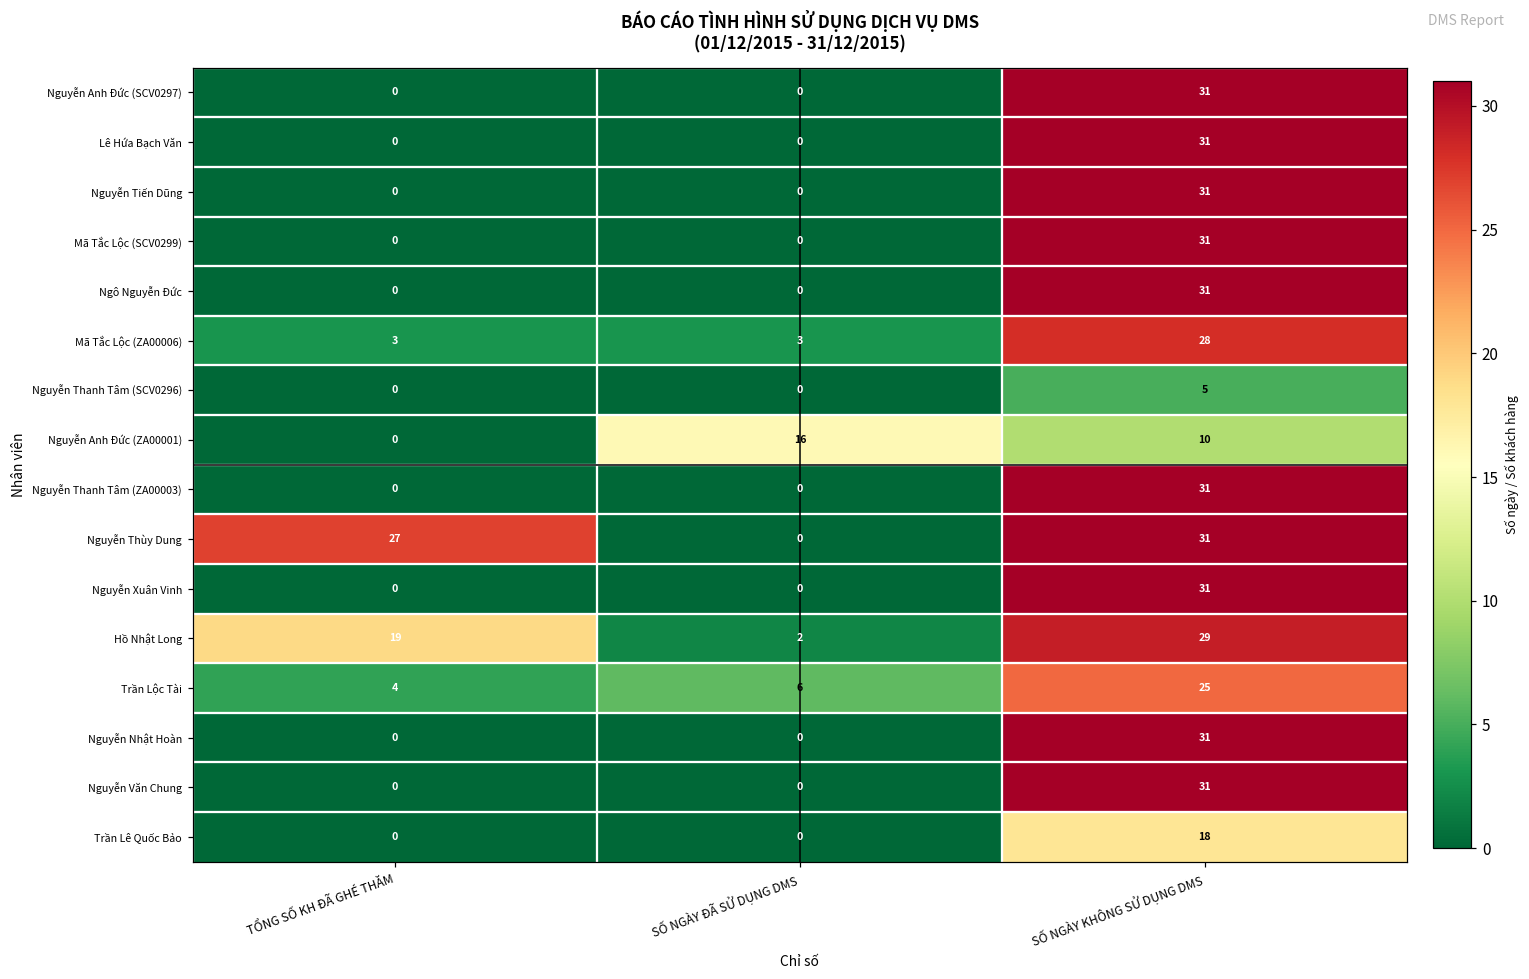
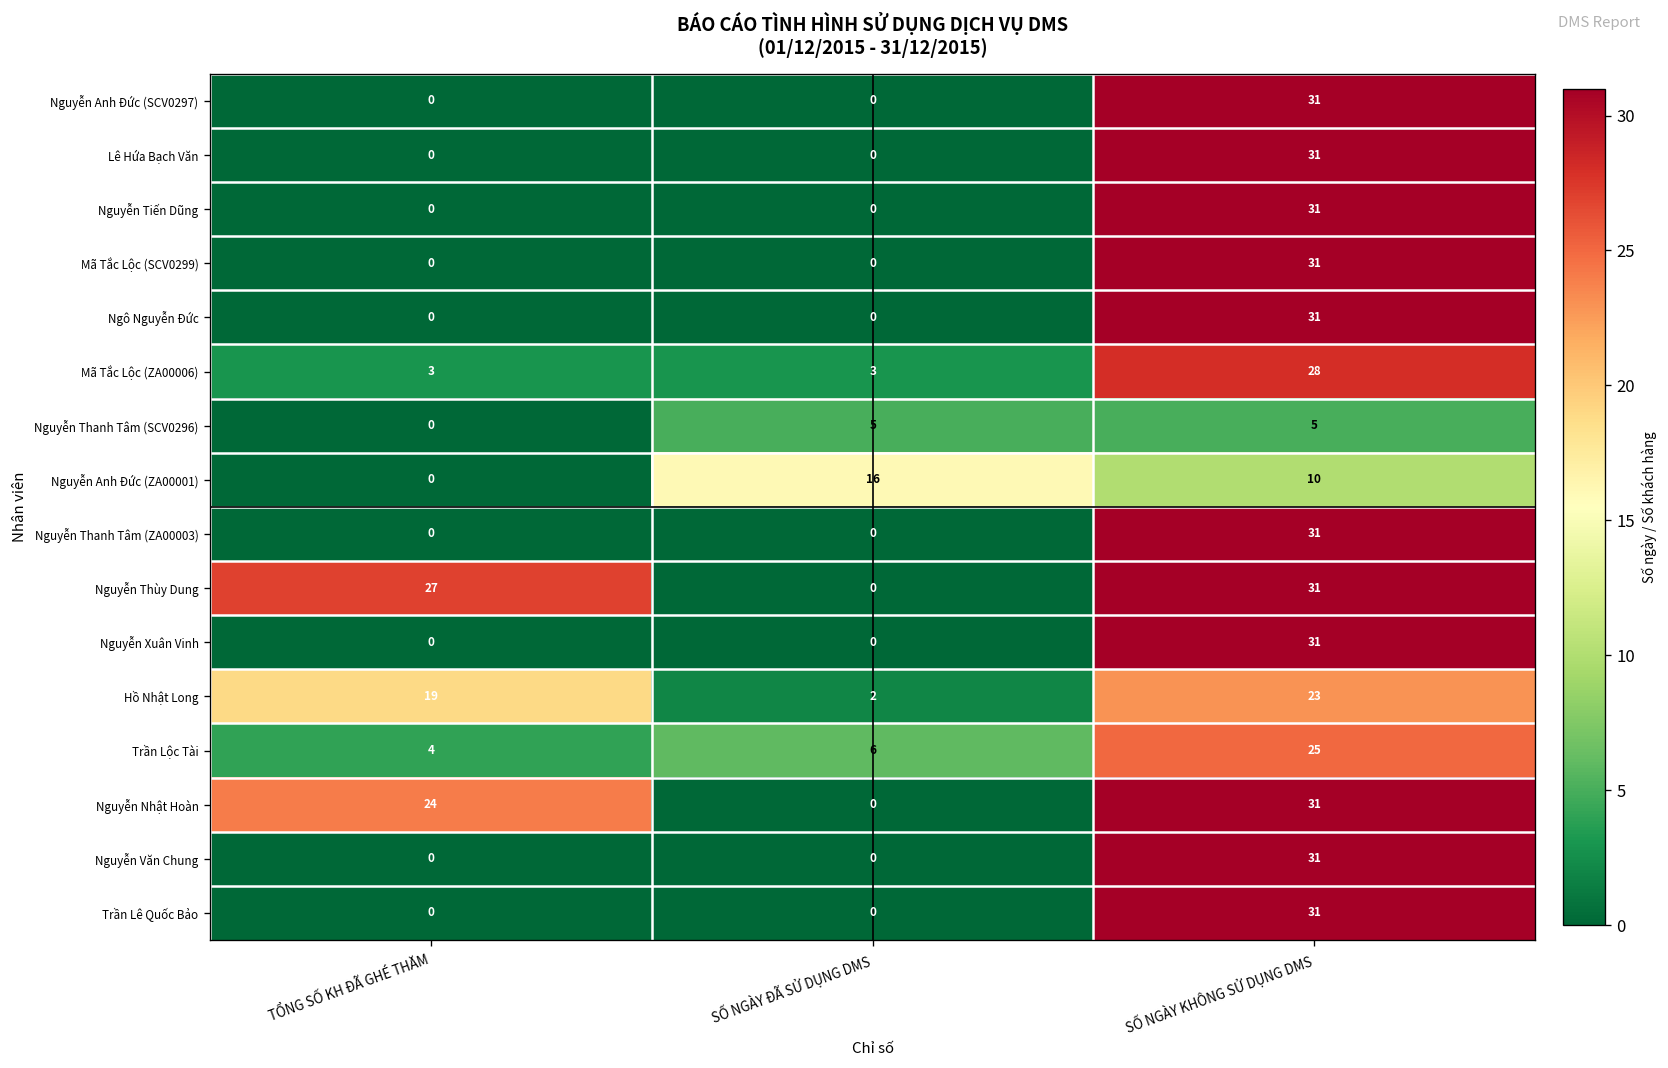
  {
    "Nguyễn Anh Đức (SCV0297)": {
      "TỔNG SỐ KH ĐÃ GHÉ THĂM": 0,
      "SỐ NGÀY ĐÃ SỬ DỤNG DMS": 0,
      "SỐ NGÀY KHÔNG SỬ DỤNG DMS": 31
    },
    "Lê Hứa Bạch Văn": {
      "TỔNG SỐ KH ĐÃ GHÉ THĂM": 0,
      "SỐ NGÀY ĐÃ SỬ DỤNG DMS": 0,
      "SỐ NGÀY KHÔNG SỬ DỤNG DMS": 31
    },
    "Nguyễn Tiến Dũng": {
      "TỔNG SỐ KH ĐÃ GHÉ THĂM": 0,
      "SỐ NGÀY ĐÃ SỬ DỤNG DMS": 0,
      "SỐ NGÀY KHÔNG SỬ DỤNG DMS": 31
    },
    "Mã Tắc Lộc (SCV0299)": {
      "TỔNG SỐ KH ĐÃ GHÉ THĂM": 0,
      "SỐ NGÀY ĐÃ SỬ DỤNG DMS": 0,
      "SỐ NGÀY KHÔNG SỬ DỤNG DMS": 31
    },
    "Ngô Nguyễn Đức": {
      "TỔNG SỐ KH ĐÃ GHÉ THĂM": 0,
      "SỐ NGÀY ĐÃ SỬ DỤNG DMS": 0,
      "SỐ NGÀY KHÔNG SỬ DỤNG DMS": 31
    },
    "Mã Tắc Lộc (ZA00006)": {
      "TỔNG SỐ KH ĐÃ GHÉ THĂM": 3,
      "SỐ NGÀY ĐÃ SỬ DỤNG DMS": 3,
      "SỐ NGÀY KHÔNG SỬ DỤNG DMS": 28
    },
    "Nguyễn Thanh Tâm (SCV0296)": {
      "TỔNG SỐ KH ĐÃ GHÉ THĂM": 0,
-     "SỐ NGÀY ĐÃ SỬ DỤNG DMS": 0,
+     "SỐ NGÀY ĐÃ SỬ DỤNG DMS": 5,
      "SỐ NGÀY KHÔNG SỬ DỤNG DMS": 5
    },
    "Nguyễn Anh Đức (ZA00001)": {
      "TỔNG SỐ KH ĐÃ GHÉ THĂM": 0,
      "SỐ NGÀY ĐÃ SỬ DỤNG DMS": 16,
      "SỐ NGÀY KHÔNG SỬ DỤNG DMS": 10
    },
    "Nguyễn Thanh Tâm (ZA00003)": {
      "TỔNG SỐ KH ĐÃ GHÉ THĂM": 0,
      "SỐ NGÀY ĐÃ SỬ DỤNG DMS": 0,
      "SỐ NGÀY KHÔNG SỬ DỤNG DMS": 31
    },
    "Nguyễn Thùy Dung": {
      "TỔNG SỐ KH ĐÃ GHÉ THĂM": 27,
      "SỐ NGÀY ĐÃ SỬ DỤNG DMS": 0,
      "SỐ NGÀY KHÔNG SỬ DỤNG DMS": 31
    },
    "Nguyễn Xuân Vinh": {
      "TỔNG SỐ KH ĐÃ GHÉ THĂM": 0,
      "SỐ NGÀY ĐÃ SỬ DỤNG DMS": 0,
      "SỐ NGÀY KHÔNG SỬ DỤNG DMS": 31
    },
    "Hồ Nhật Long": {
      "TỔNG SỐ KH ĐÃ GHÉ THĂM": 19,
      "SỐ NGÀY ĐÃ SỬ DỤNG DMS": 2,
-     "SỐ NGÀY KHÔNG SỬ DỤNG DMS": 29
+     "SỐ NGÀY KHÔNG SỬ DỤNG DMS": 23
    },
    "Trần Lộc Tài": {
      "TỔNG SỐ KH ĐÃ GHÉ THĂM": 4,
      "SỐ NGÀY ĐÃ SỬ DỤNG DMS": 6,
      "SỐ NGÀY KHÔNG SỬ DỤNG DMS": 25
    },
    "Nguyễn Nhật Hoàn": {
-     "TỔNG SỐ KH ĐÃ GHÉ THĂM": 0,
+     "TỔNG SỐ KH ĐÃ GHÉ THĂM": 24,
      "SỐ NGÀY ĐÃ SỬ DỤNG DMS": 0,
      "SỐ NGÀY KHÔNG SỬ DỤNG DMS": 31
    },
    "Nguyễn Văn Chung": {
      "TỔNG SỐ KH ĐÃ GHÉ THĂM": 0,
      "SỐ NGÀY ĐÃ SỬ DỤNG DMS": 0,
      "SỐ NGÀY KHÔNG SỬ DỤNG DMS": 31
    },
    "Trần Lê Quốc Bảo": {
      "TỔNG SỐ KH ĐÃ GHÉ THĂM": 0,
      "SỐ NGÀY ĐÃ SỬ DỤNG DMS": 0,
-     "SỐ NGÀY KHÔNG SỬ DỤNG DMS": 18
+     "SỐ NGÀY KHÔNG SỬ DỤNG DMS": 31
    }
  }
